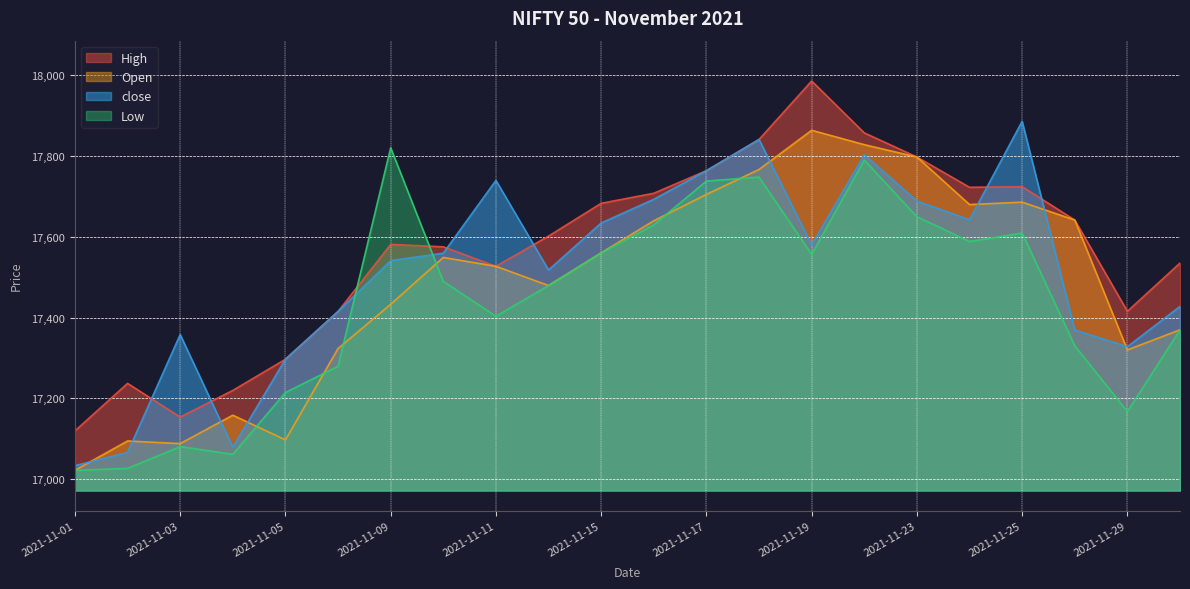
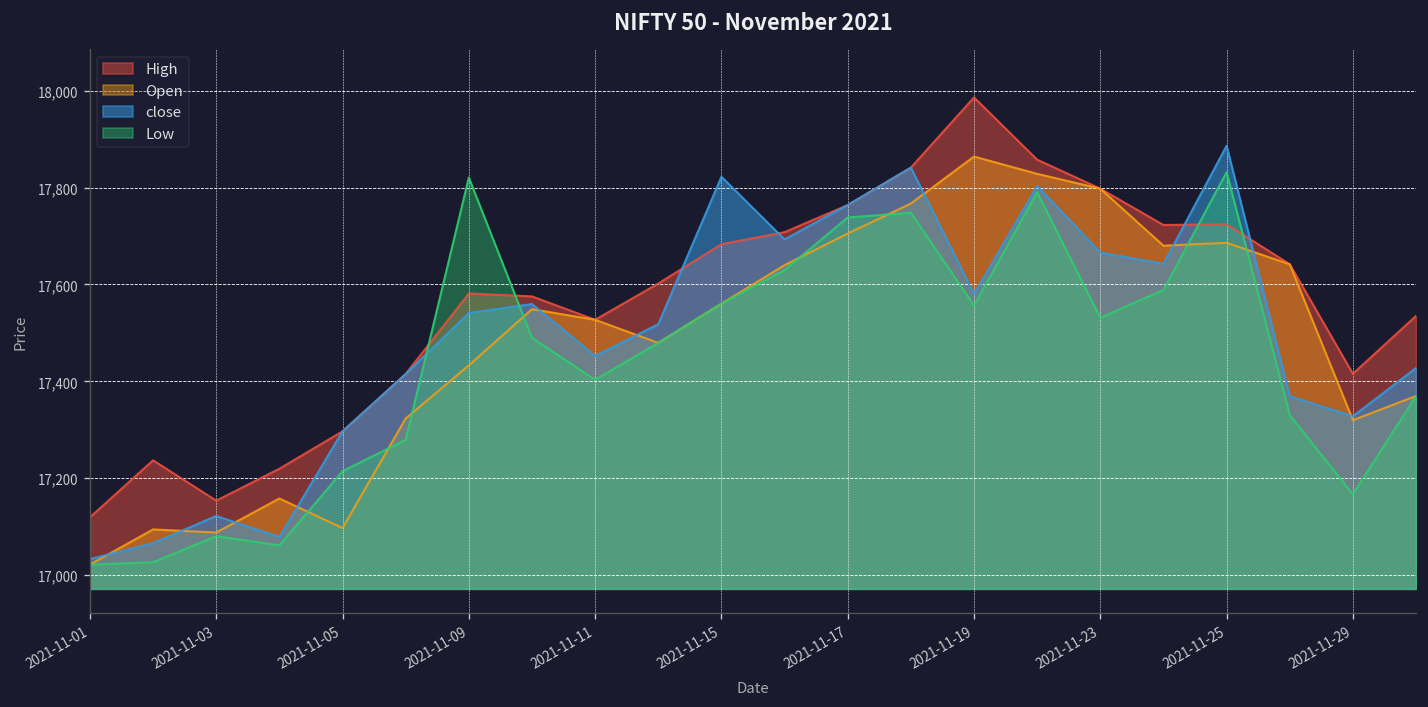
  {
    "close": {
      "2021-11-01": "17,030",
-     "2021-11-03": "17,360",
+     "2021-11-03": "17,120",
      "2021-11-09": "17,540",
-     "2021-11-11": "17,740",
-     "2021-11-15": "17,630",
+     "2021-11-11": "17,450",
+     "2021-11-15": "17,820",
      "2021-11-19": "17,580",
-     "2021-11-23": "17,690",
+     "2021-11-23": "17,670",
      "2021-11-25": "17,890",
      "2021-11-29": "17,330"
    },
    "Low": {
      "2021-11-03": "17,080",
      "2021-11-05": "17,210",
      "2021-11-09": "17,820",
      "2021-11-11": "17,400",
      "2021-11-17": "17,740",
      "2021-11-19": "17,560",
-     "2021-11-23": "17,650",
-     "2021-11-25": "17,610",
+     "2021-11-23": "17,530",
+     "2021-11-25": "17,830",
      "2021-11-29": "17,170"
    }
  }
